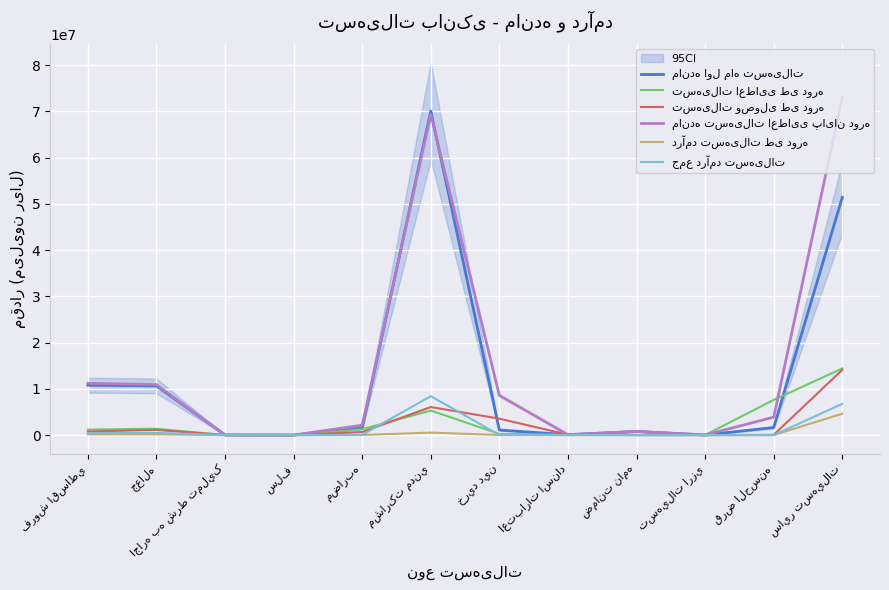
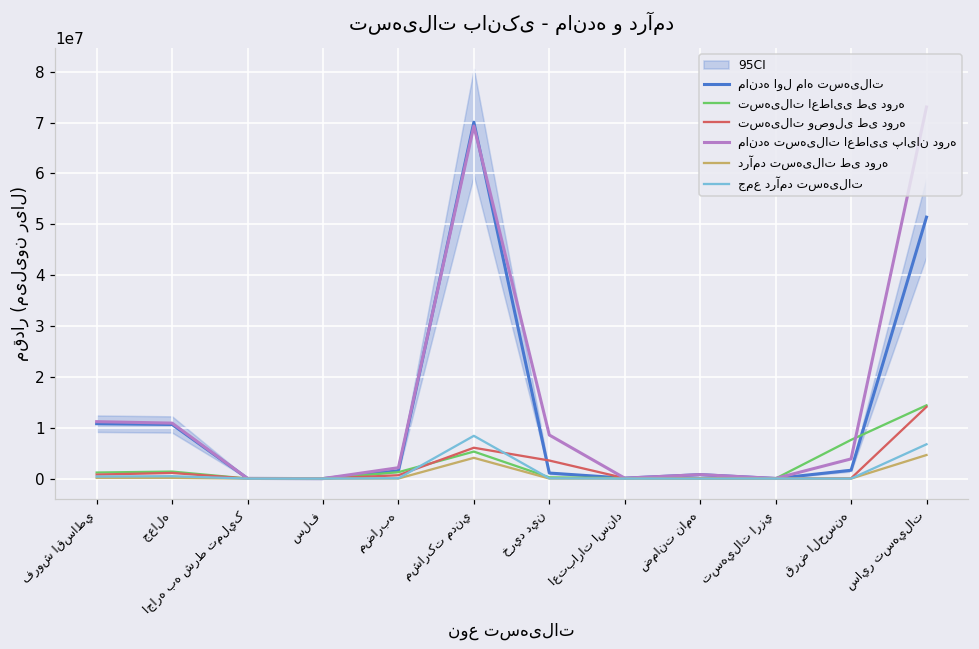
  {
    "تسهیلات اعطایی طی دوره": {
      "مشارکت مدني": 5000000,
      "قرض الحسنه": 8000000
    },
    "تسهیلات وصولی طی دوره": {
      "مضاربه": 1000000,
      "مشارکت مدني": 6000000,
      "خريد دين": 4000000
    },
    "مانده تسهیلات اعطایی پایان دوره": {
      "مشارکت مدني": 69000000,
      "خريد دين": 9000000,
      "قرض الحسنه": 4000000
    },
    "درآمد تسهیلات طی دوره": {
-     "مشارکت مدني": 1000000,
+     "مشارکت مدني": 4000000,
      "ساير تسهيلات": 5000000
    },
    "جمع درآمد تسهیلات": {
      "مشارکت مدني": 8000000,
      "ساير تسهيلات": 7000000
    }
  }
